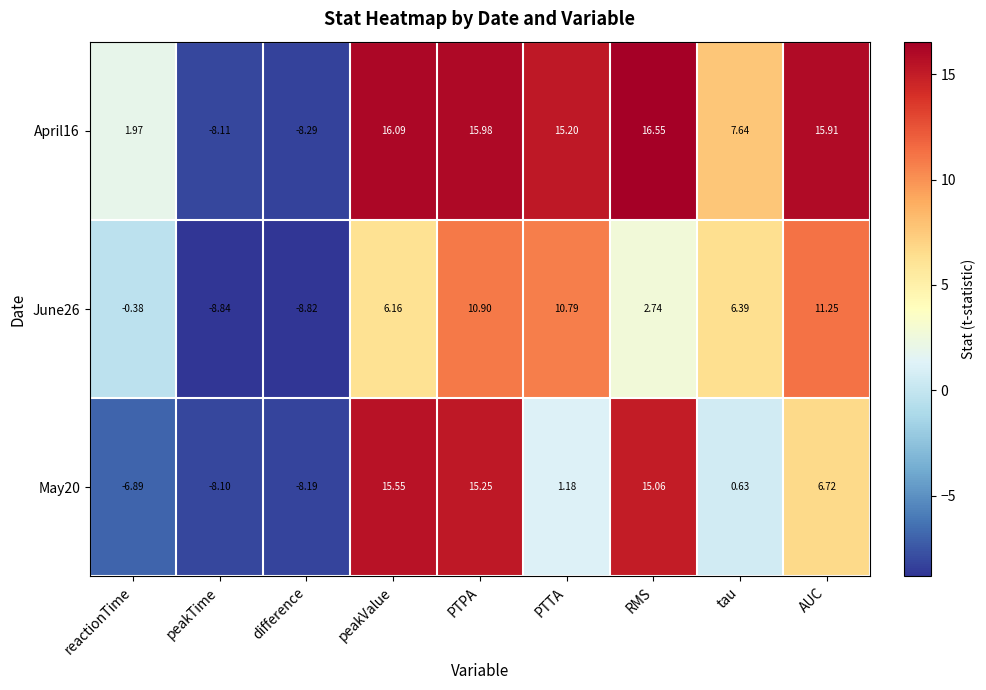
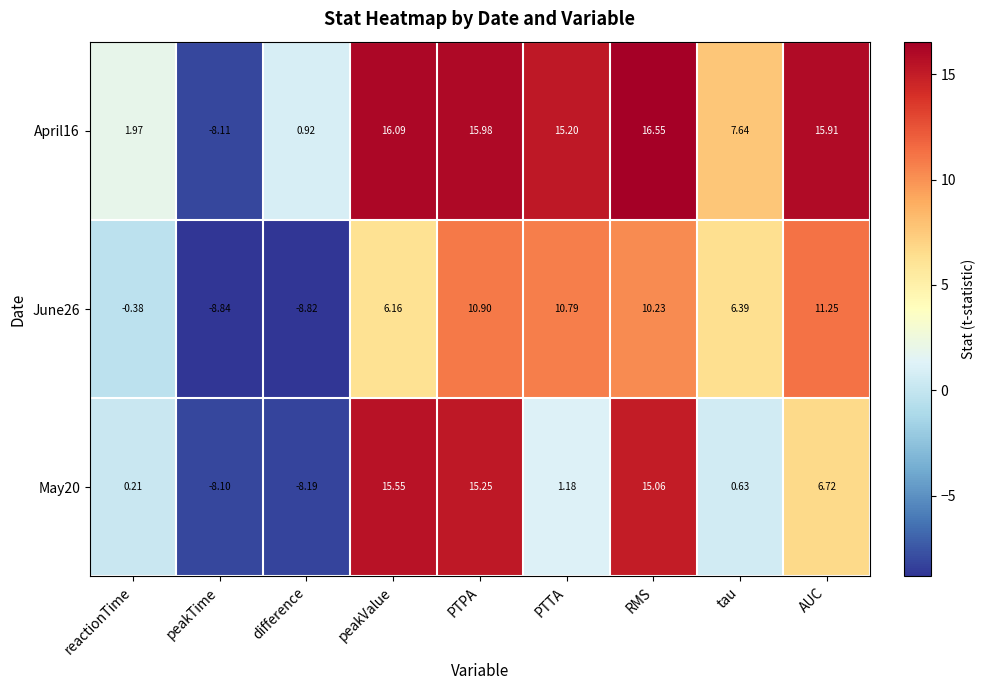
  {
    "April16": {
      "reactionTime": 1.97,
      "peakTime": -8.11,
-     "difference": -8.29,
+     "difference": 0.92,
      "peakValue": 16.09,
      "PTPA": 15.98,
      "PTTA": 15.20,
      "RMS": 16.55,
      "tau": 7.64,
      "AUC": 15.91
    },
    "June26": {
      "reactionTime": -0.38,
      "peakTime": -8.84,
      "difference": -8.82,
      "peakValue": 6.16,
      "PTPA": 10.90,
      "PTTA": 10.79,
-     "RMS": 2.74,
+     "RMS": 10.23,
      "tau": 6.39,
      "AUC": 11.25
    },
    "May20": {
-     "reactionTime": -6.89,
+     "reactionTime": 0.21,
      "peakTime": -8.10,
      "difference": -8.19,
      "peakValue": 15.55,
      "PTPA": 15.25,
      "PTTA": 1.18,
      "RMS": 15.06,
      "tau": 0.63,
      "AUC": 6.72
    }
  }
